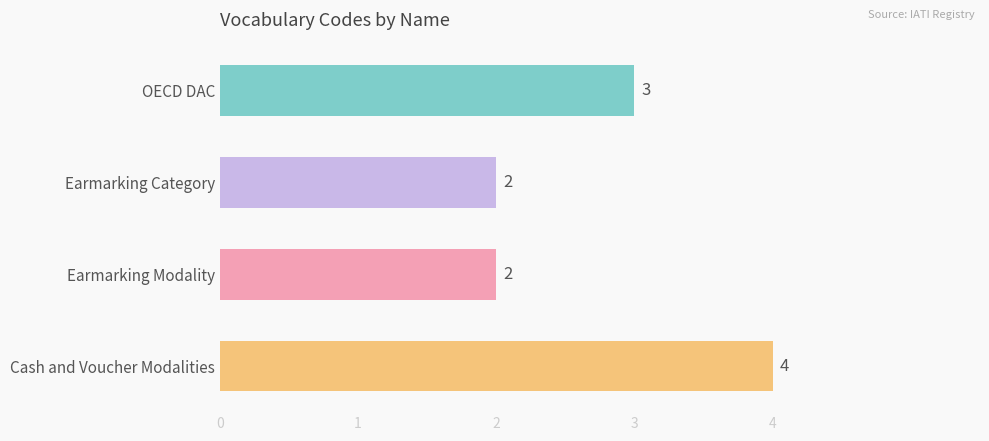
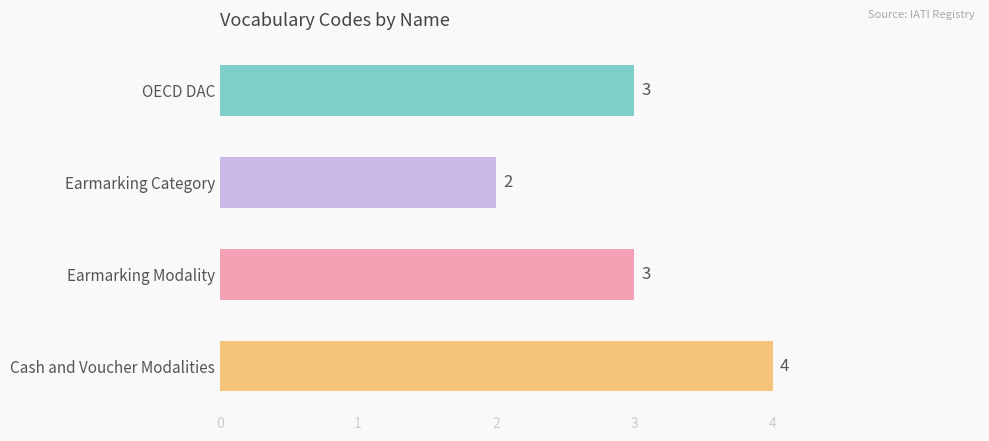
  {
    "OECD DAC": 3,
    "Earmarking Category": 2,
-   "Earmarking Modality": 2,
+   "Earmarking Modality": 3,
    "Cash and Voucher Modalities": 4
  }
